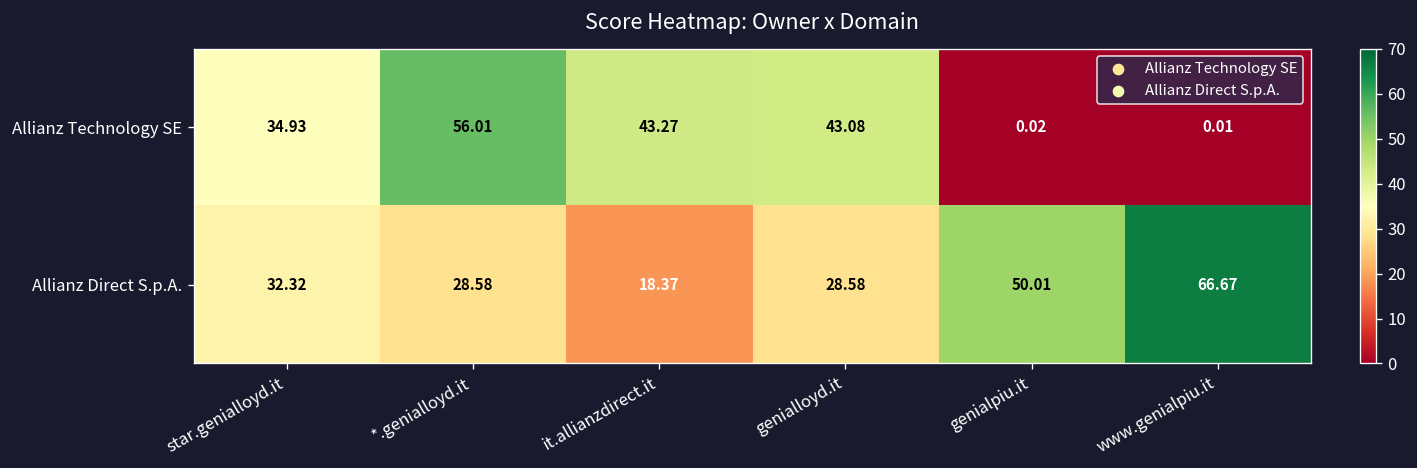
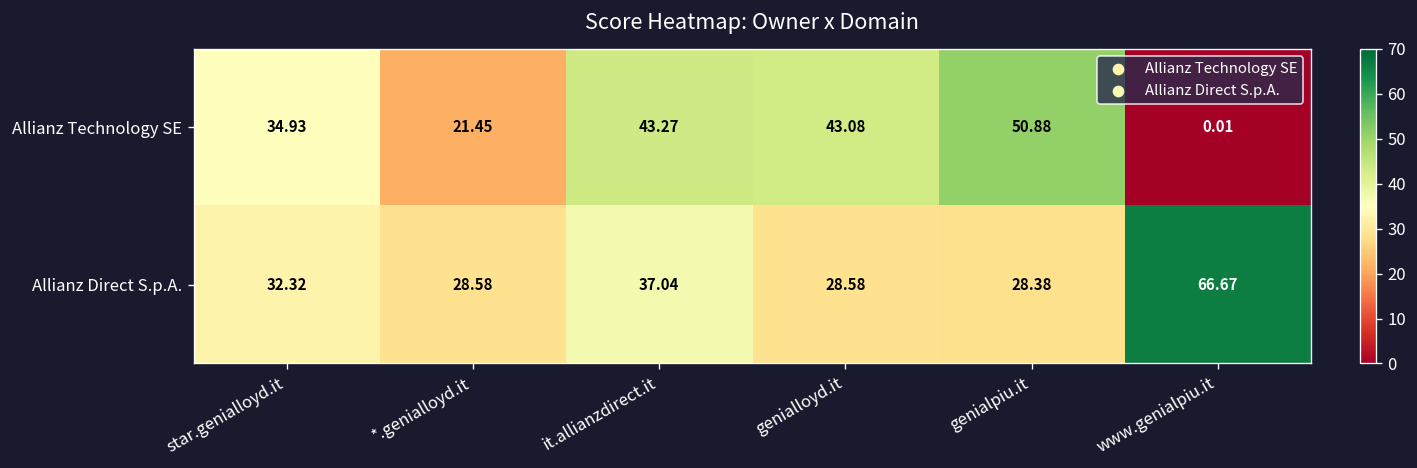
  {
    "Allianz Technology SE": {
      "star.genialloyd.it": 34.93,
-     "*.genialloyd.it": 56.01,
+     "*.genialloyd.it": 21.45,
      "it.allianzdirect.it": 43.27,
      "genialloyd.it": 43.08,
-     "genialpiu.it": 0.02,
+     "genialpiu.it": 50.88,
      "www.genialpiu.it": 0.01
    },
    "Allianz Direct S.p.A.": {
      "star.genialloyd.it": 32.32,
      "*.genialloyd.it": 28.58,
-     "it.allianzdirect.it": 18.37,
+     "it.allianzdirect.it": 37.04,
      "genialloyd.it": 28.58,
-     "genialpiu.it": 50.01,
+     "genialpiu.it": 28.38,
      "www.genialpiu.it": 66.67
    }
  }
